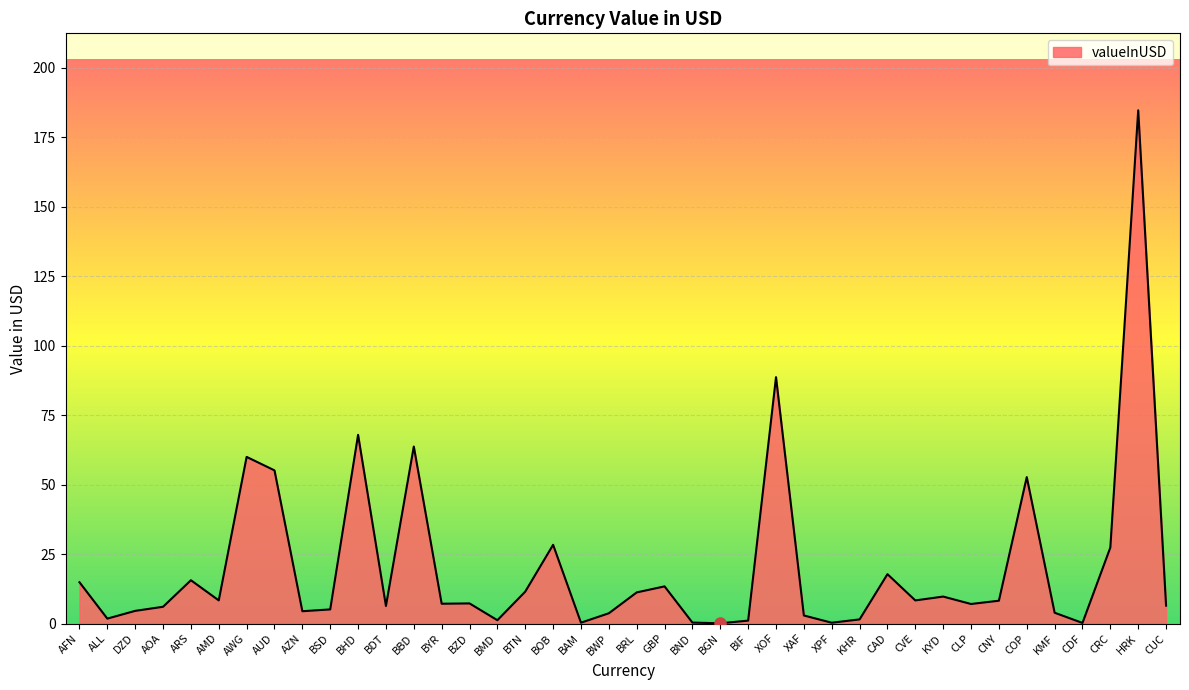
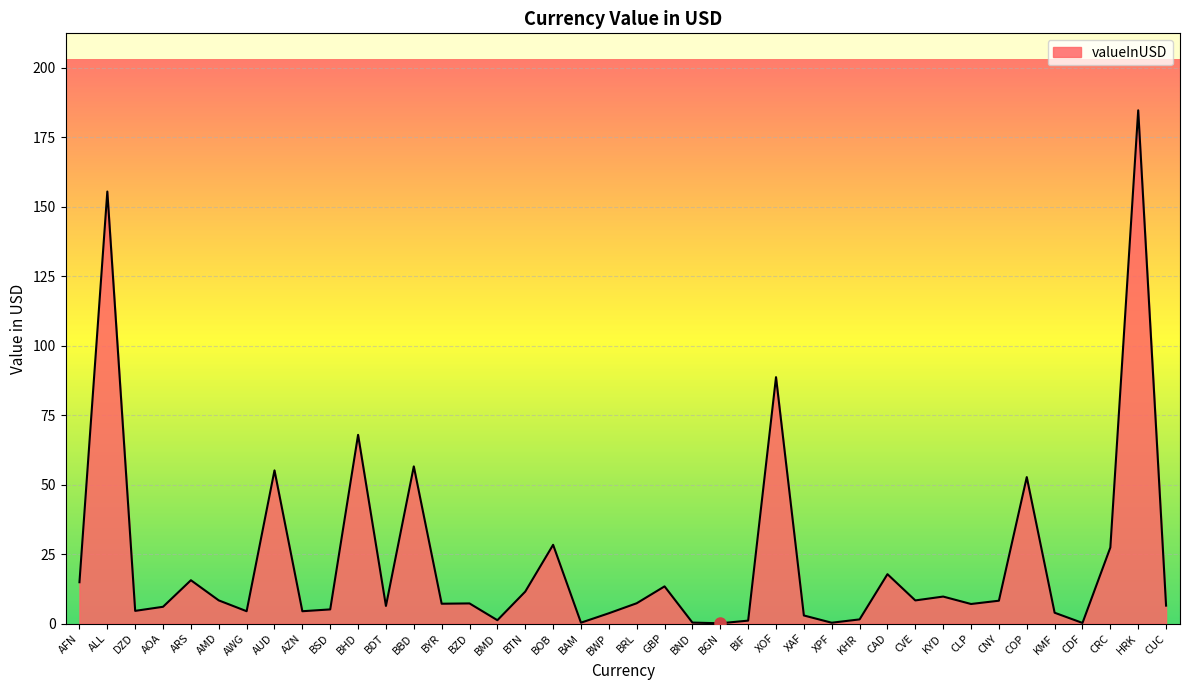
  {
    "valueInUSD": {
      "AFN": 15,
-     "ALL": 2,
+     "ALL": 155,
      "DZD": 5,
      "AOA": 6,
      "ARS": 16,
      "AMD": 8,
-     "AWG": 60,
+     "AWG": 4,
      "AUD": 55,
      "AZN": 4,
      "BSD": 5,
      "BHD": 68,
      "BDT": 6,
-     "BBD": 64,
+     "BBD": 57,
      "BYR": 7,
      "BZD": 7,
      "BMD": 1,
      "BTN": 11,
      "BOB": 28,
      "BAM": 0,
      "BWP": 4,
-     "BRL": 11,
+     "BRL": 7,
      "GBP": 13,
      "BND": 0,
      "BIF": 1,
      "XOF": 89,
      "XAF": 3,
      "XPF": 0,
      "KHR": 1,
      "CAD": 18,
      "CVE": 8,
      "KYD": 10,
      "CLP": 7,
      "CNY": 8,
      "COP": 53,
      "KMF": 4,
      "CDF": 0,
      "CRC": 27,
      "HRK": 185,
      "CUC": 6
    }
  }
